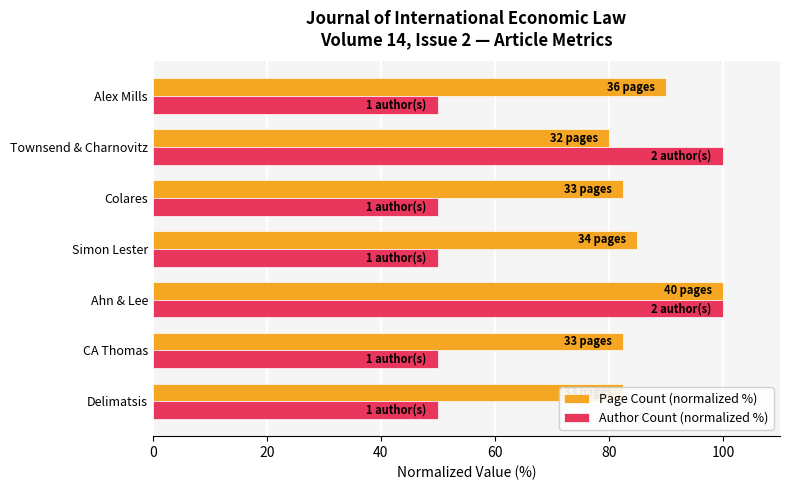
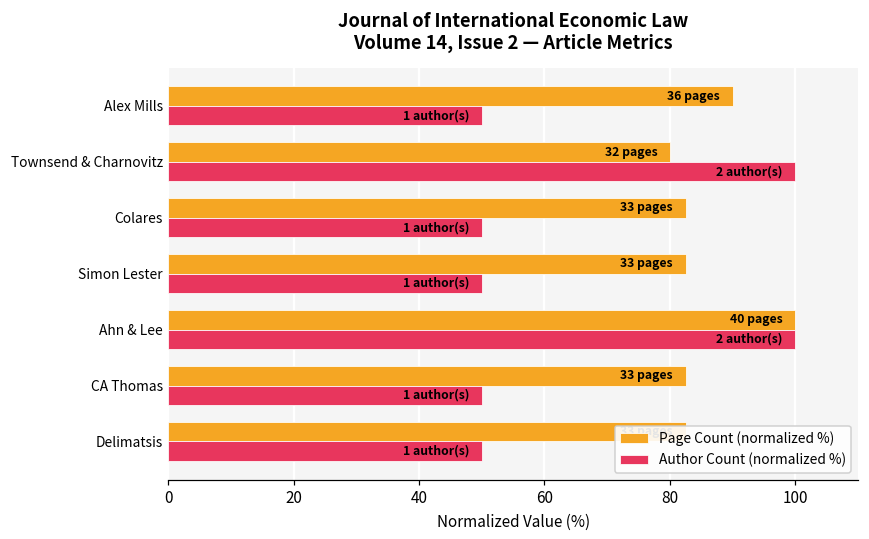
  {
    "Page Count (normalized %)": {
-     "Simon Lester": 34
+     "Simon Lester": 33
    }
  }
